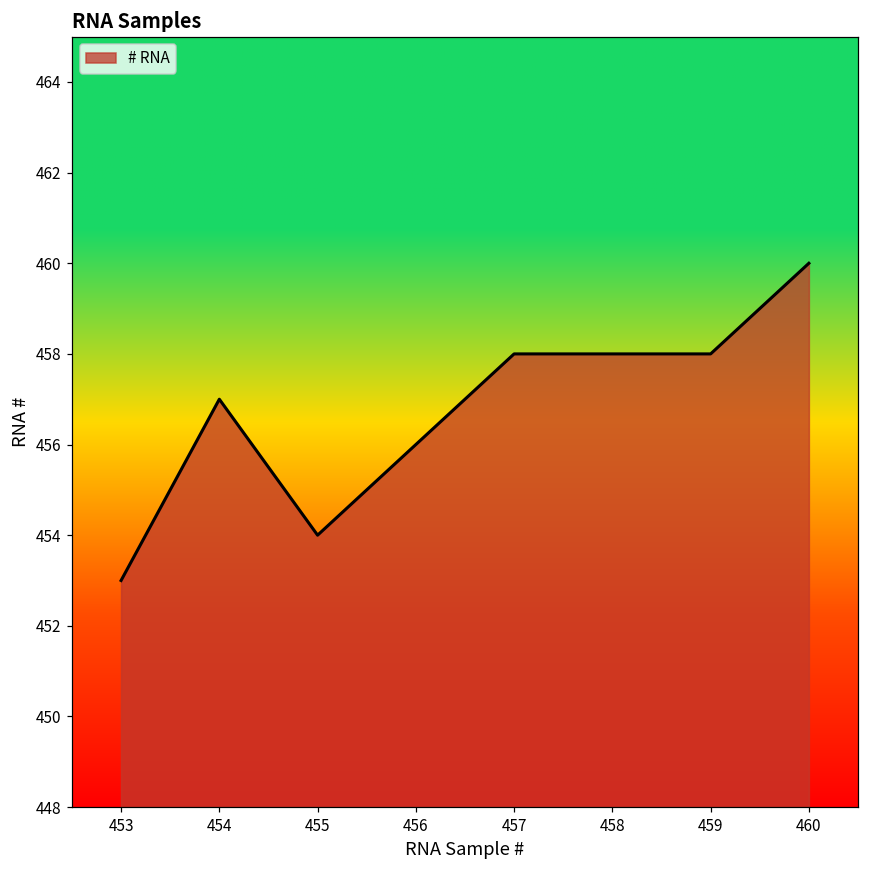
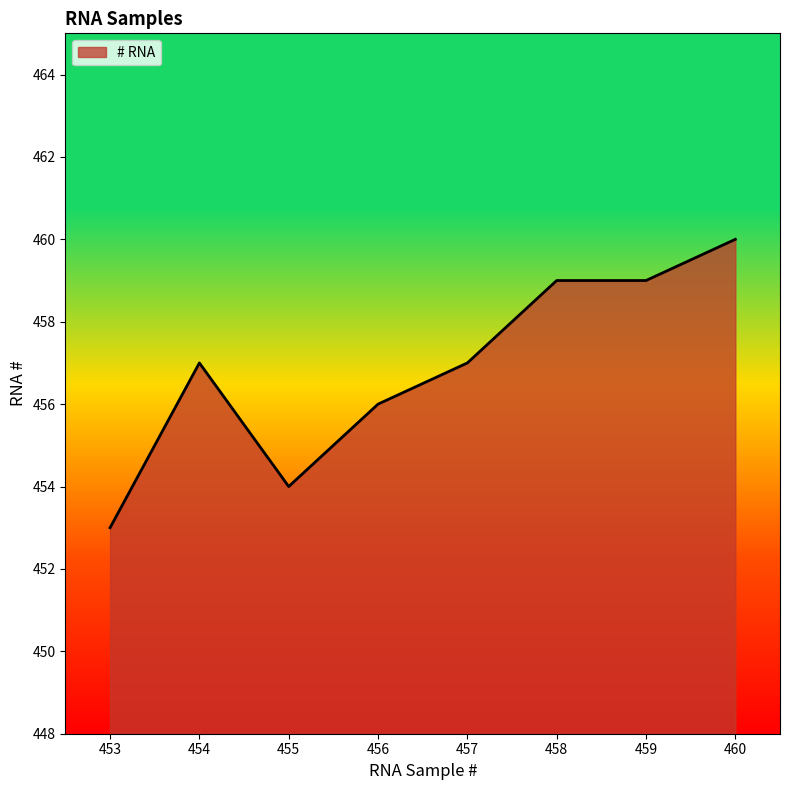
  {
    "453": 453,
    "454": 457,
    "455": 454,
    "456": 456,
-   "457": 458,
-   "458": 458,
-   "459": 458,
+   "457": 457,
+   "458": 459,
+   "459": 459,
    "460": 460
  }
